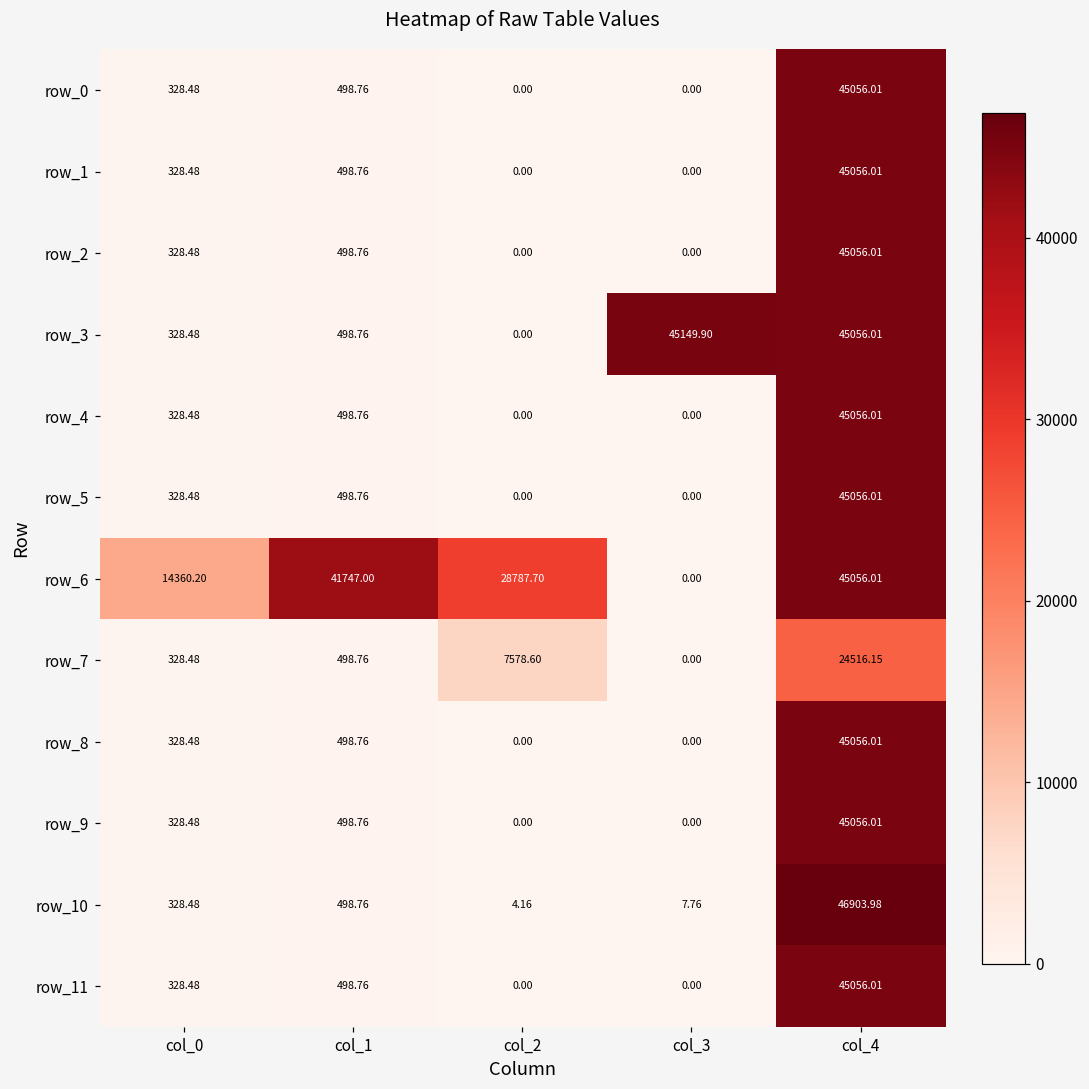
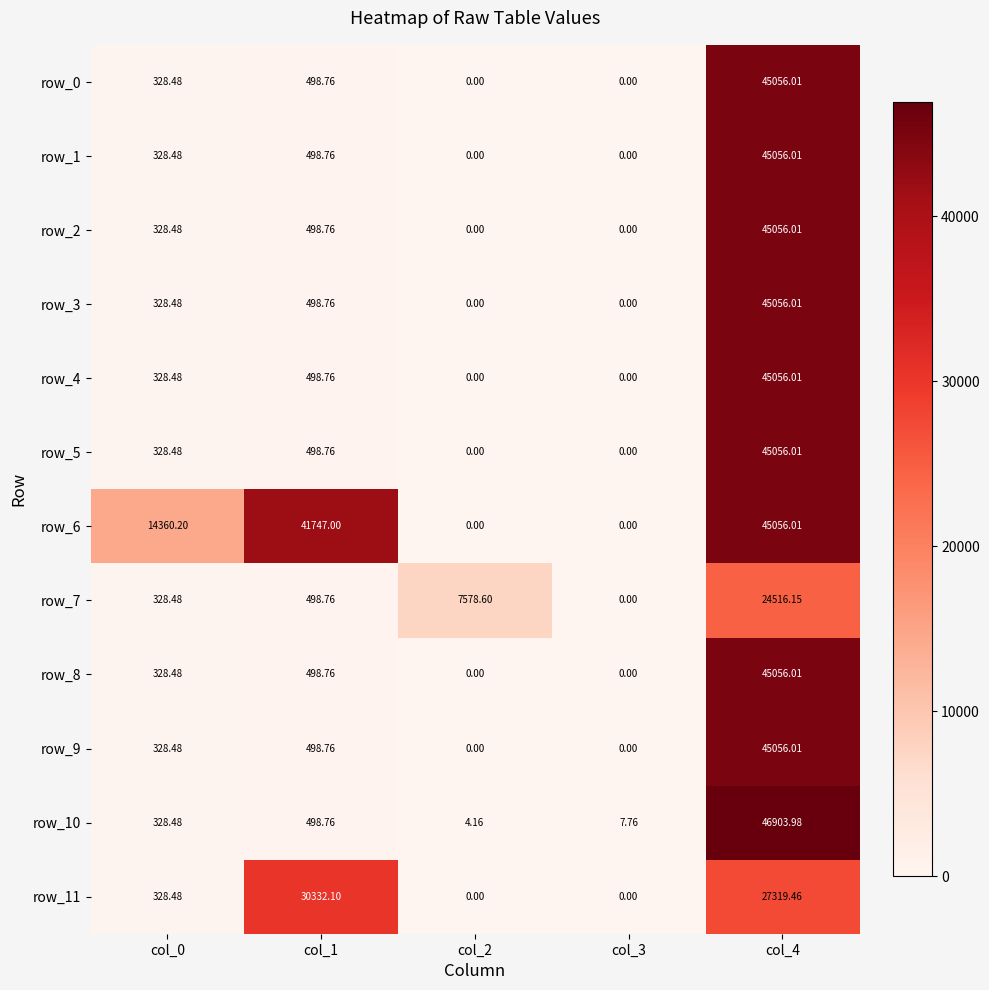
  {
    "row_0": {
      "col_0": 328.48,
      "col_1": 498.76,
      "col_2": 0.00,
      "col_3": 0.00,
      "col_4": 45056.01
    },
    "row_1": {
      "col_0": 328.48,
      "col_1": 498.76,
      "col_2": 0.00,
      "col_3": 0.00,
      "col_4": 45056.01
    },
    "row_2": {
      "col_0": 328.48,
      "col_1": 498.76,
      "col_2": 0.00,
      "col_3": 0.00,
      "col_4": 45056.01
    },
    "row_3": {
      "col_0": 328.48,
      "col_1": 498.76,
      "col_2": 0.00,
-     "col_3": 45149.90,
+     "col_3": 0.00,
      "col_4": 45056.01
    },
    "row_4": {
      "col_0": 328.48,
      "col_1": 498.76,
      "col_2": 0.00,
      "col_3": 0.00,
      "col_4": 45056.01
    },
    "row_5": {
      "col_0": 328.48,
      "col_1": 498.76,
      "col_2": 0.00,
      "col_3": 0.00,
      "col_4": 45056.01
    },
    "row_6": {
      "col_0": 14360.20,
      "col_1": 41747.00,
-     "col_2": 28787.70,
+     "col_2": 0.00,
      "col_3": 0.00,
      "col_4": 45056.01
    },
    "row_7": {
      "col_0": 328.48,
      "col_1": 498.76,
      "col_2": 7578.60,
      "col_3": 0.00,
      "col_4": 24516.15
    },
    "row_8": {
      "col_0": 328.48,
      "col_1": 498.76,
      "col_2": 0.00,
      "col_3": 0.00,
      "col_4": 45056.01
    },
    "row_9": {
      "col_0": 328.48,
      "col_1": 498.76,
      "col_2": 0.00,
      "col_3": 0.00,
      "col_4": 45056.01
    },
    "row_10": {
      "col_0": 328.48,
      "col_1": 498.76,
      "col_2": 4.16,
      "col_3": 7.76,
      "col_4": 46903.98
    },
    "row_11": {
      "col_0": 328.48,
-     "col_1": 498.76,
+     "col_1": 30332.10,
      "col_2": 0.00,
      "col_3": 0.00,
-     "col_4": 45056.01
+     "col_4": 27319.46
    }
  }
